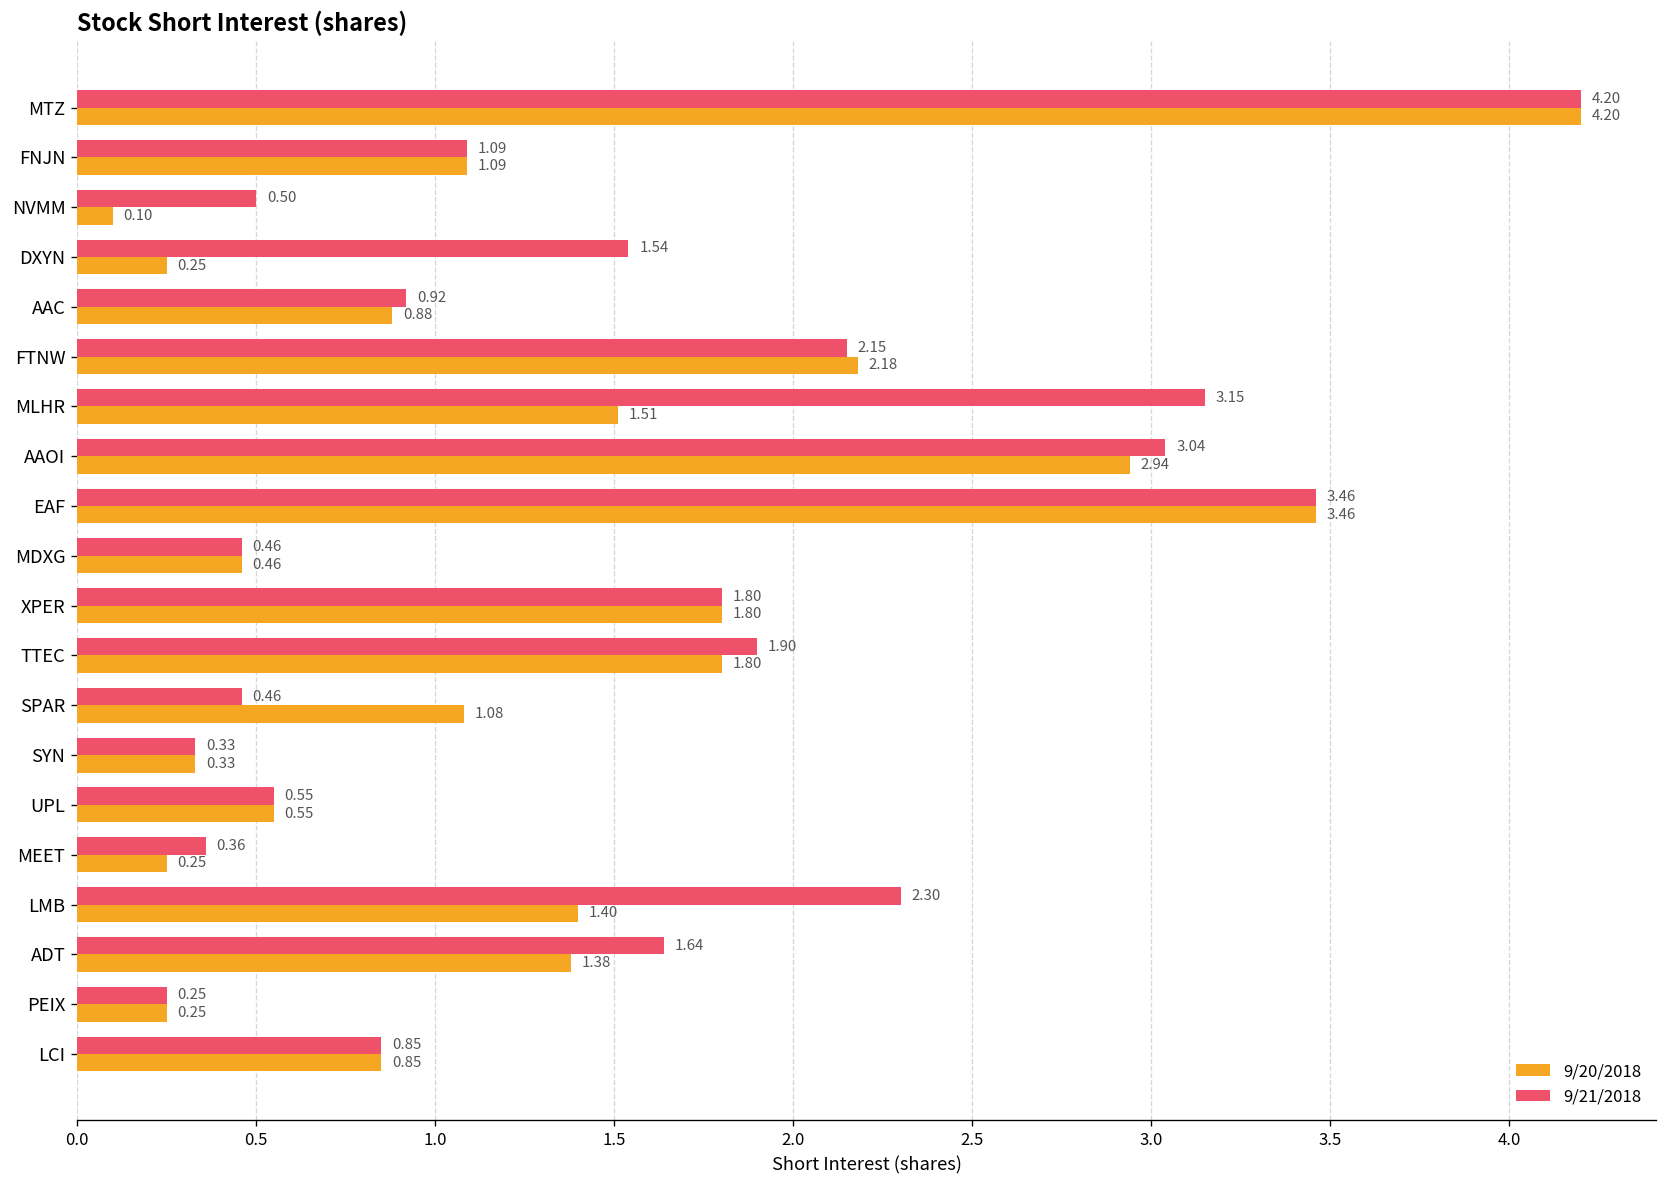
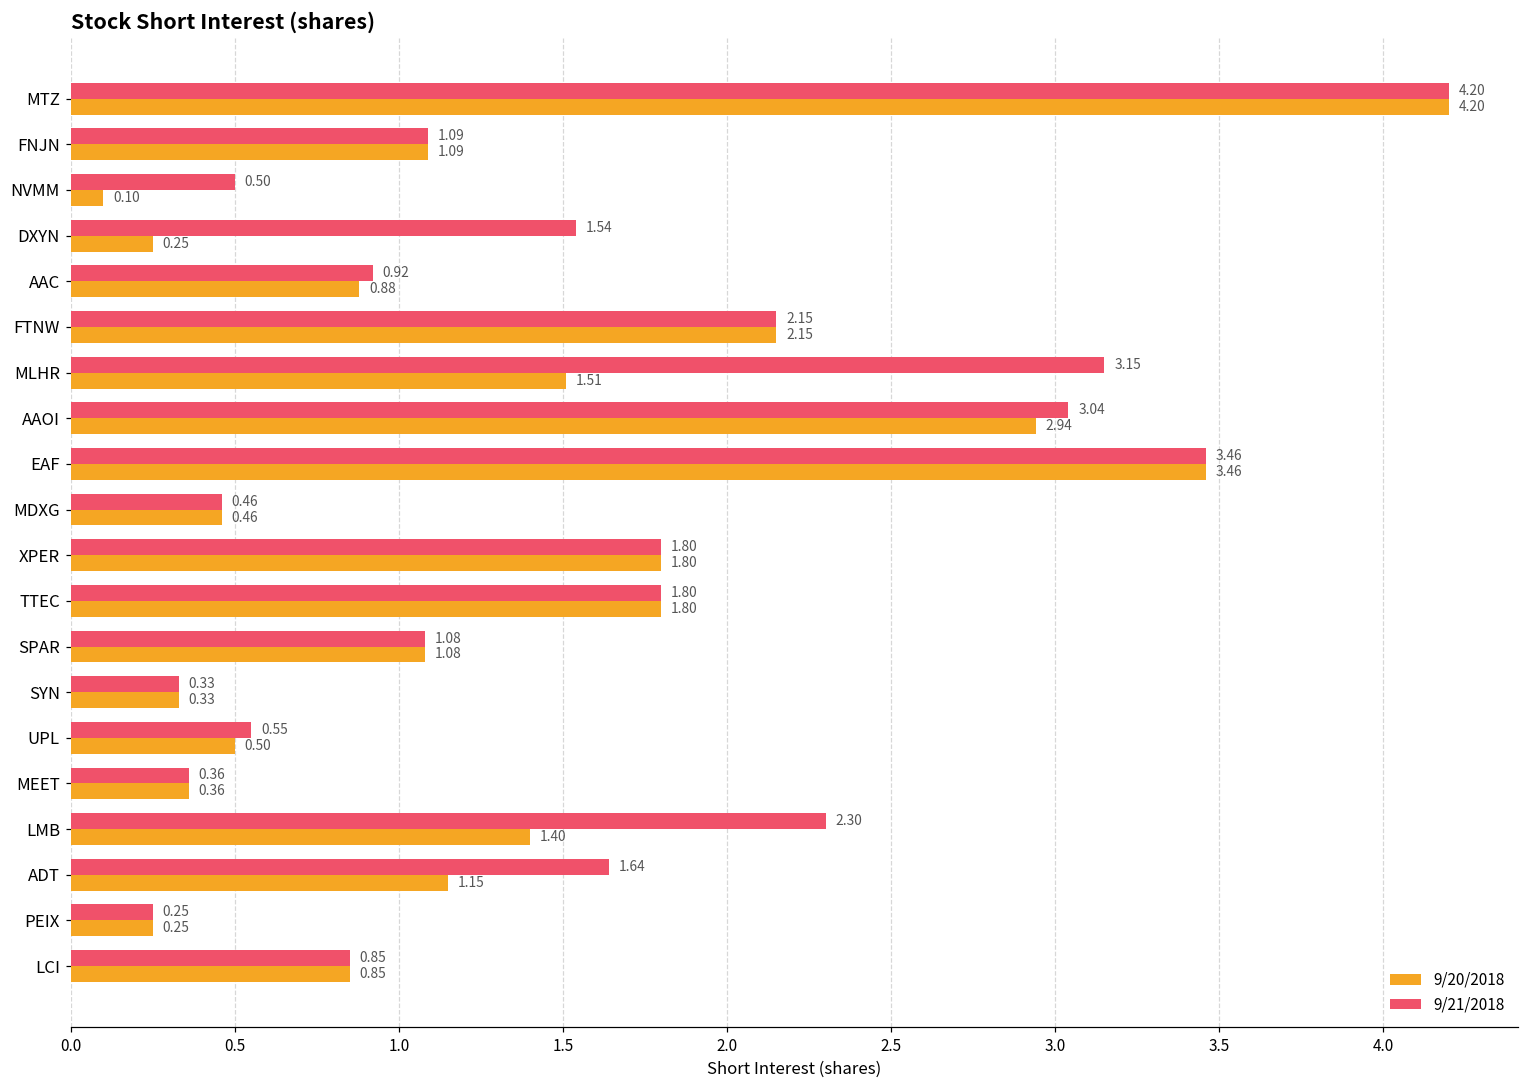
  {
    "9/20/2018": {
      "MTZ": 4.20,
      "FNJN": 1.09,
      "NVMM": 0.10,
      "DXYN": 0.25,
      "AAC": 0.88,
-     "FTNW": 2.18,
+     "FTNW": 2.15,
      "MLHR": 1.51,
      "AAOI": 2.94,
      "EAF": 3.46,
      "MDXG": 0.46,
      "XPER": 1.80,
      "TTEC": 1.80,
      "SPAR": 1.08,
      "SYN": 0.33,
-     "UPL": 0.55,
-     "MEET": 0.25,
+     "UPL": 0.50,
+     "MEET": 0.36,
      "LMB": 1.40,
-     "ADT": 1.38,
+     "ADT": 1.15,
      "PEIX": 0.25,
      "LCI": 0.85
    },
    "9/21/2018": {
      "MTZ": 4.20,
      "FNJN": 1.09,
      "NVMM": 0.50,
      "DXYN": 1.54,
      "AAC": 0.92,
      "FTNW": 2.15,
      "MLHR": 3.15,
      "AAOI": 3.04,
      "EAF": 3.46,
      "MDXG": 0.46,
      "XPER": 1.80,
-     "TTEC": 1.90,
-     "SPAR": 0.46,
+     "TTEC": 1.80,
+     "SPAR": 1.08,
      "SYN": 0.33,
      "UPL": 0.55,
      "MEET": 0.36,
      "LMB": 2.30,
      "ADT": 1.64,
      "PEIX": 0.25,
      "LCI": 0.85
    }
  }
